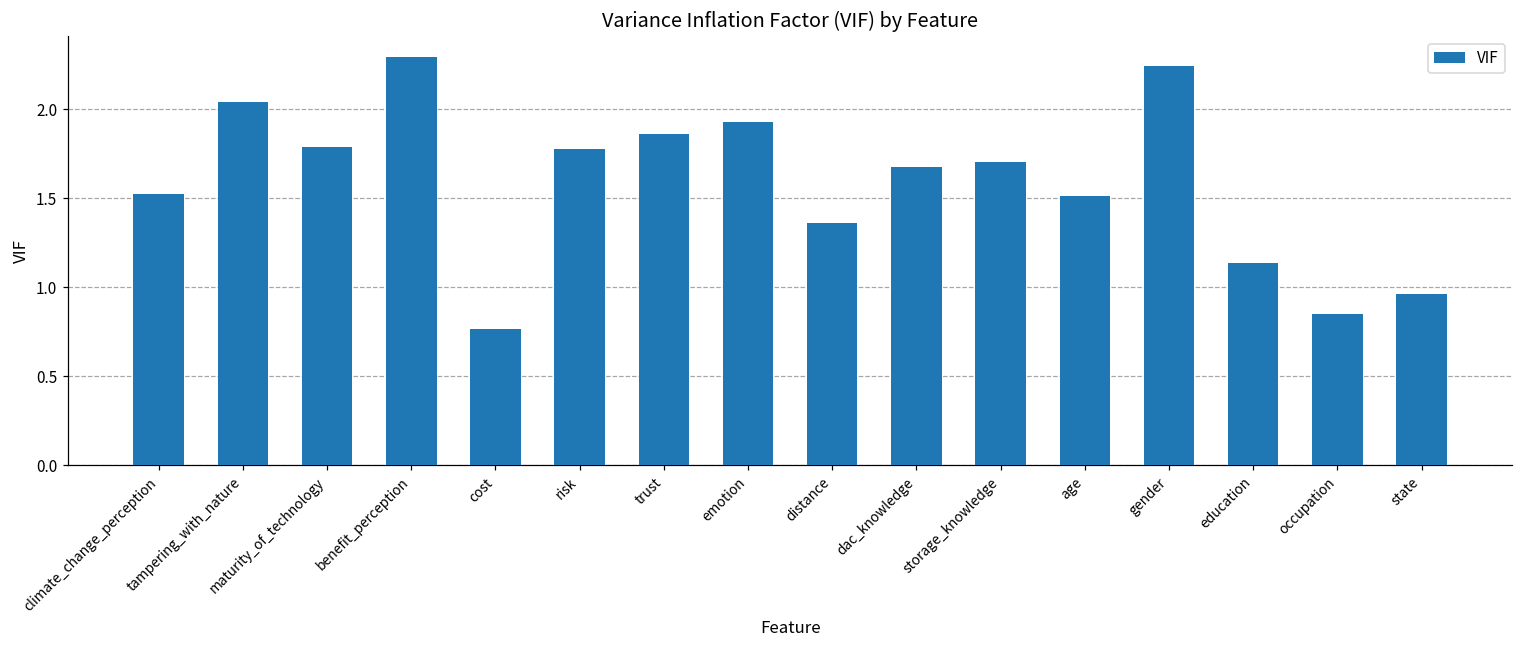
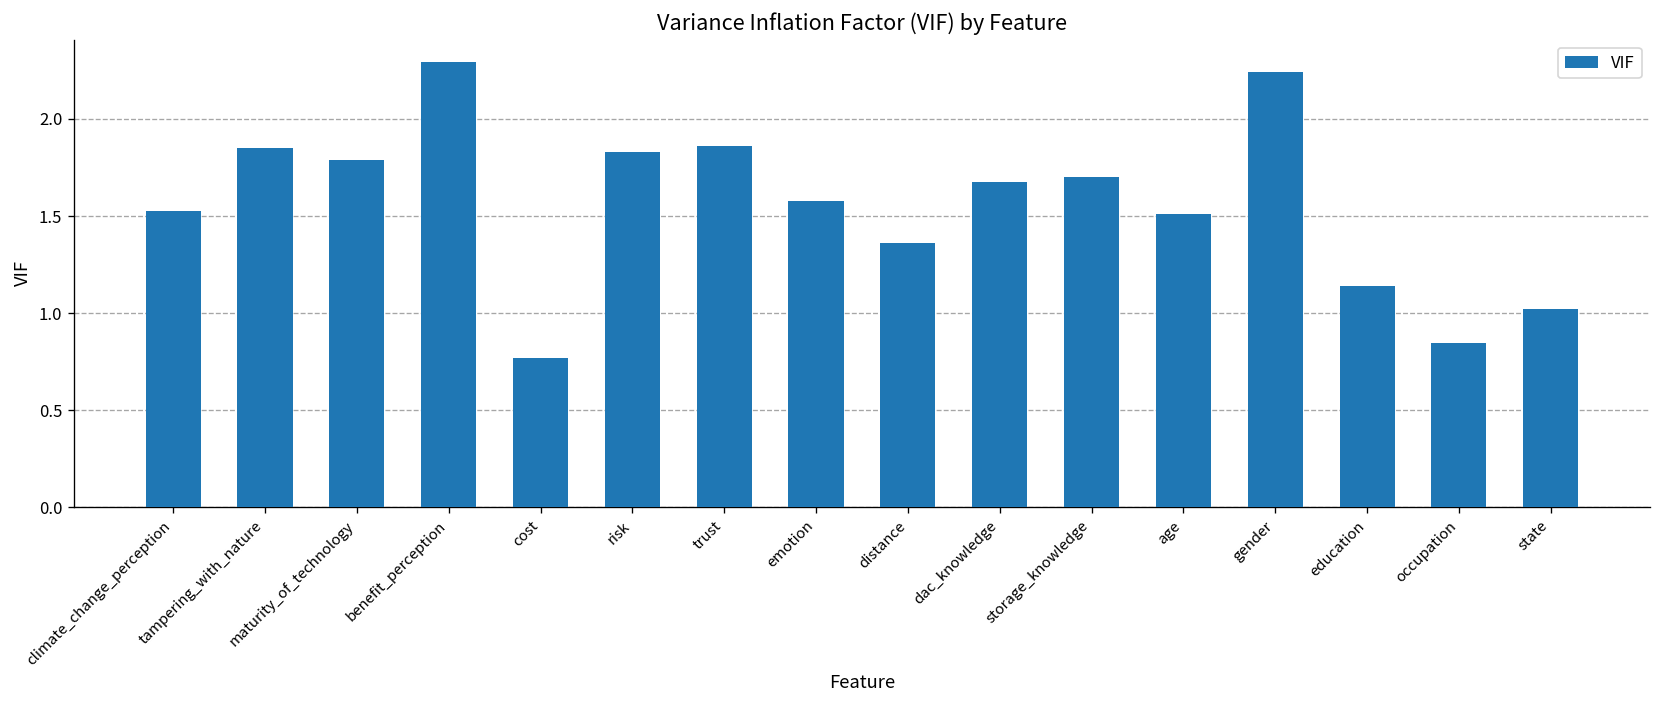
  {
    "climate_change_perception": 1.52,
-   "tampering_with_nature": 2.04,
+   "tampering_with_nature": 1.85,
    "maturity_of_technology": 1.79,
    "benefit_perception": 2.29,
    "cost": 0.77,
-   "risk": 1.78,
+   "risk": 1.83,
    "trust": 1.86,
-   "emotion": 1.93,
+   "emotion": 1.58,
    "distance": 1.36,
    "dac_knowledge": 1.68,
    "storage_knowledge": 1.70,
    "age": 1.51,
    "gender": 2.24,
    "education": 1.14,
    "occupation": 0.85,
-   "state": 0.96
+   "state": 1.02
  }
